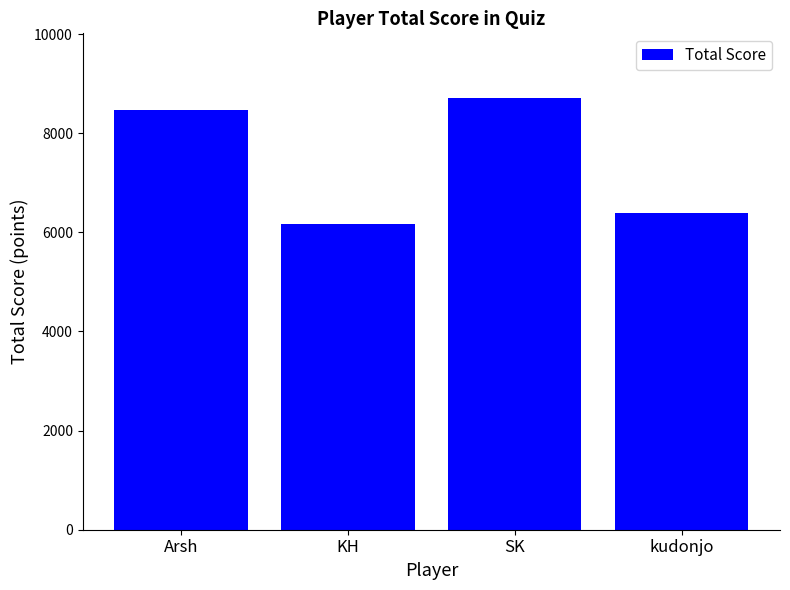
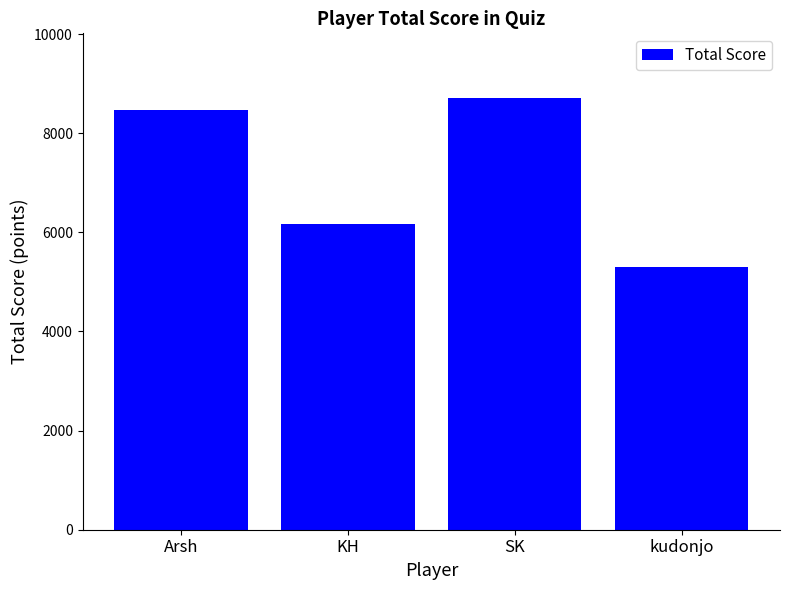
  {
    "Arsh": 8500,
    "KH": 6200,
    "SK": 8700,
-   "kudonjo": 6400
+   "kudonjo": 5300
  }
